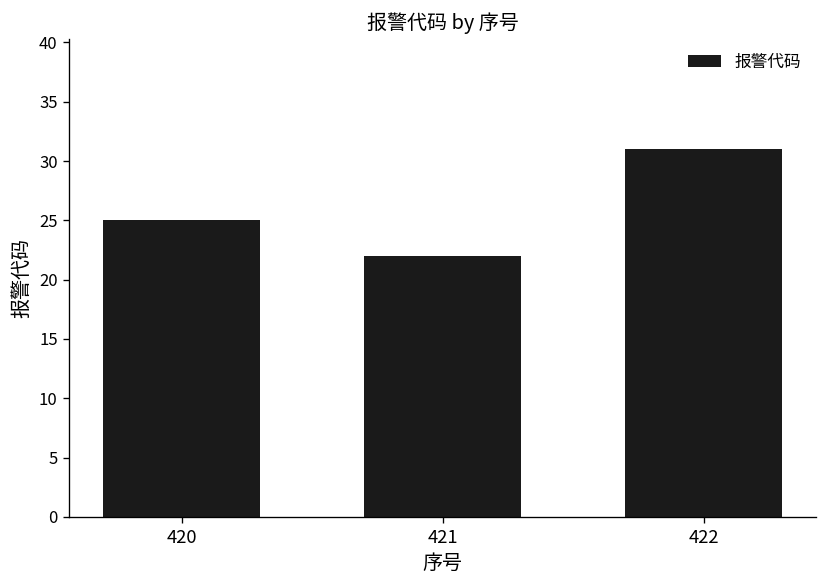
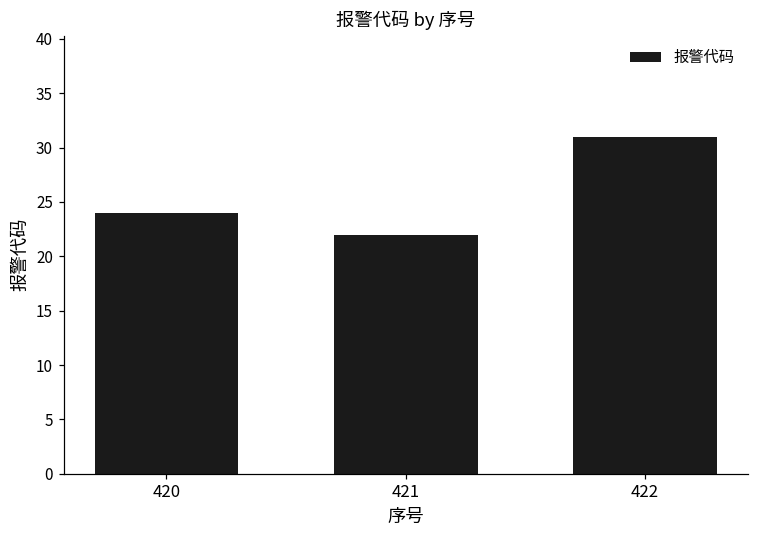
  {
-   "420": 25,
+   "420": 24,
    "421": 22,
    "422": 31
  }
